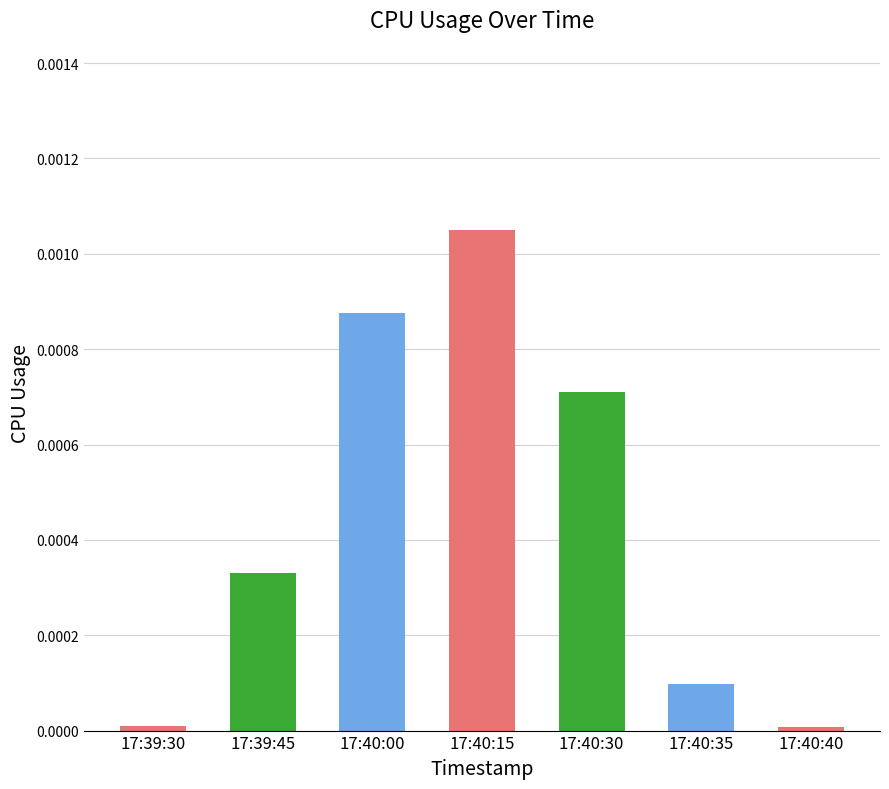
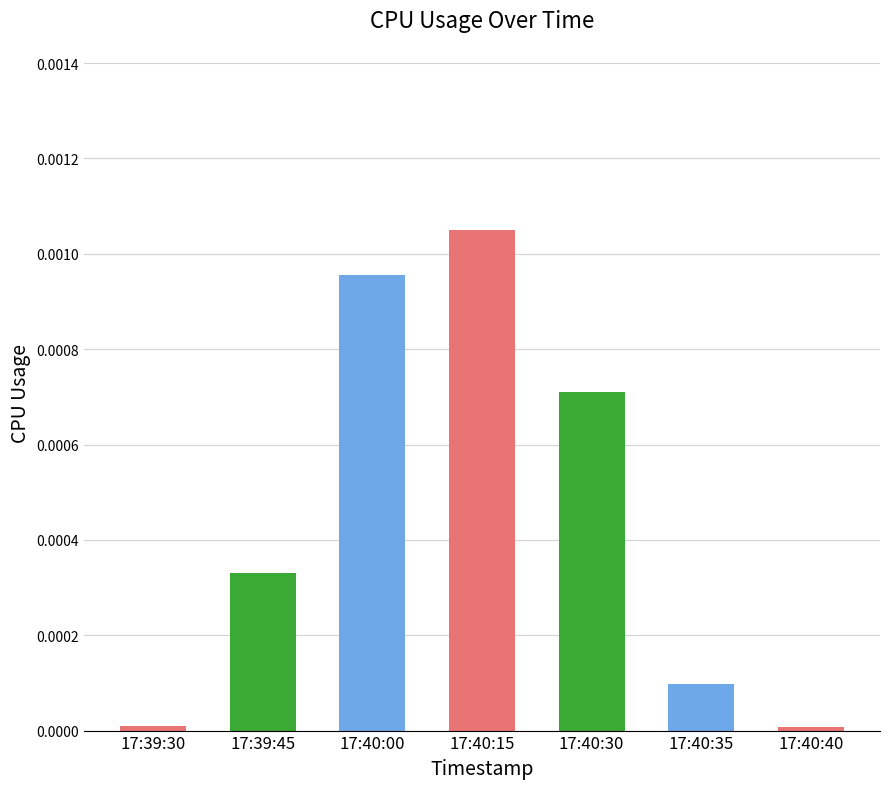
  {
    "17:39:30": 0.00001,
    "17:39:45": 0.00033,
-   "17:40:00": 0.00088,
+   "17:40:00": 0.00096,
    "17:40:15": 0.00105,
    "17:40:30": 0.00071,
    "17:40:35": 0.00010,
    "17:40:40": 0.00001
  }
